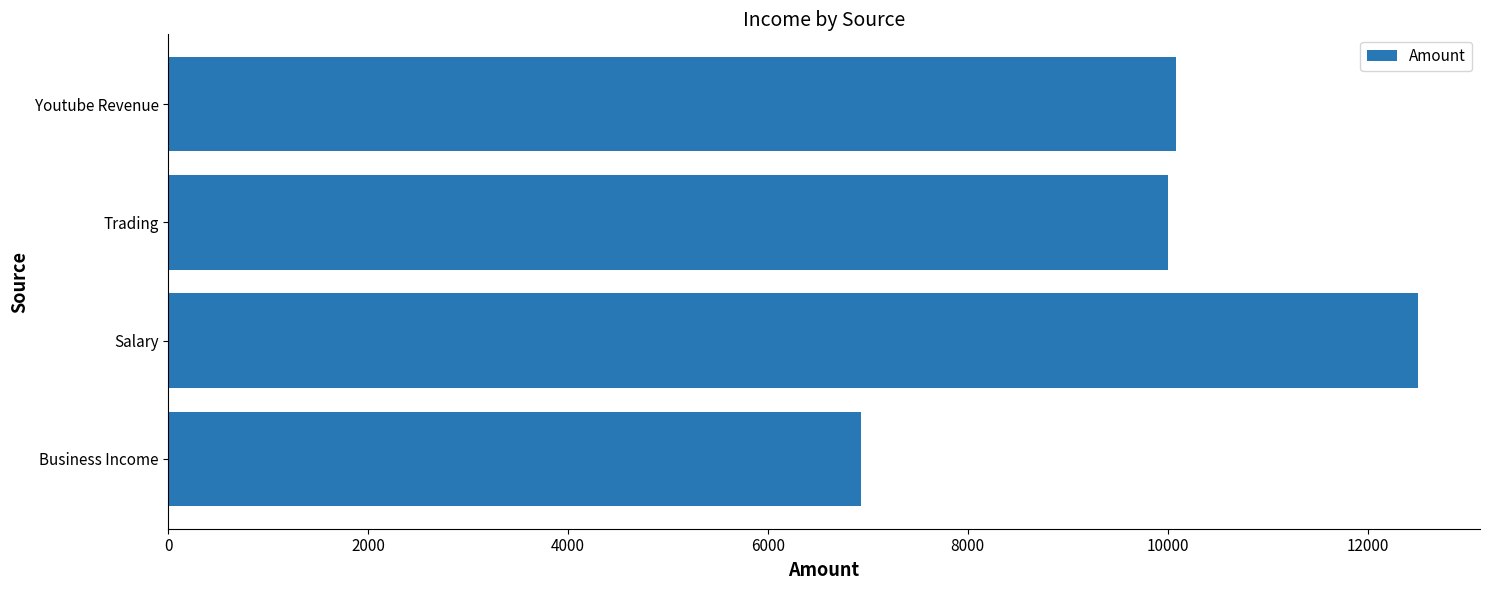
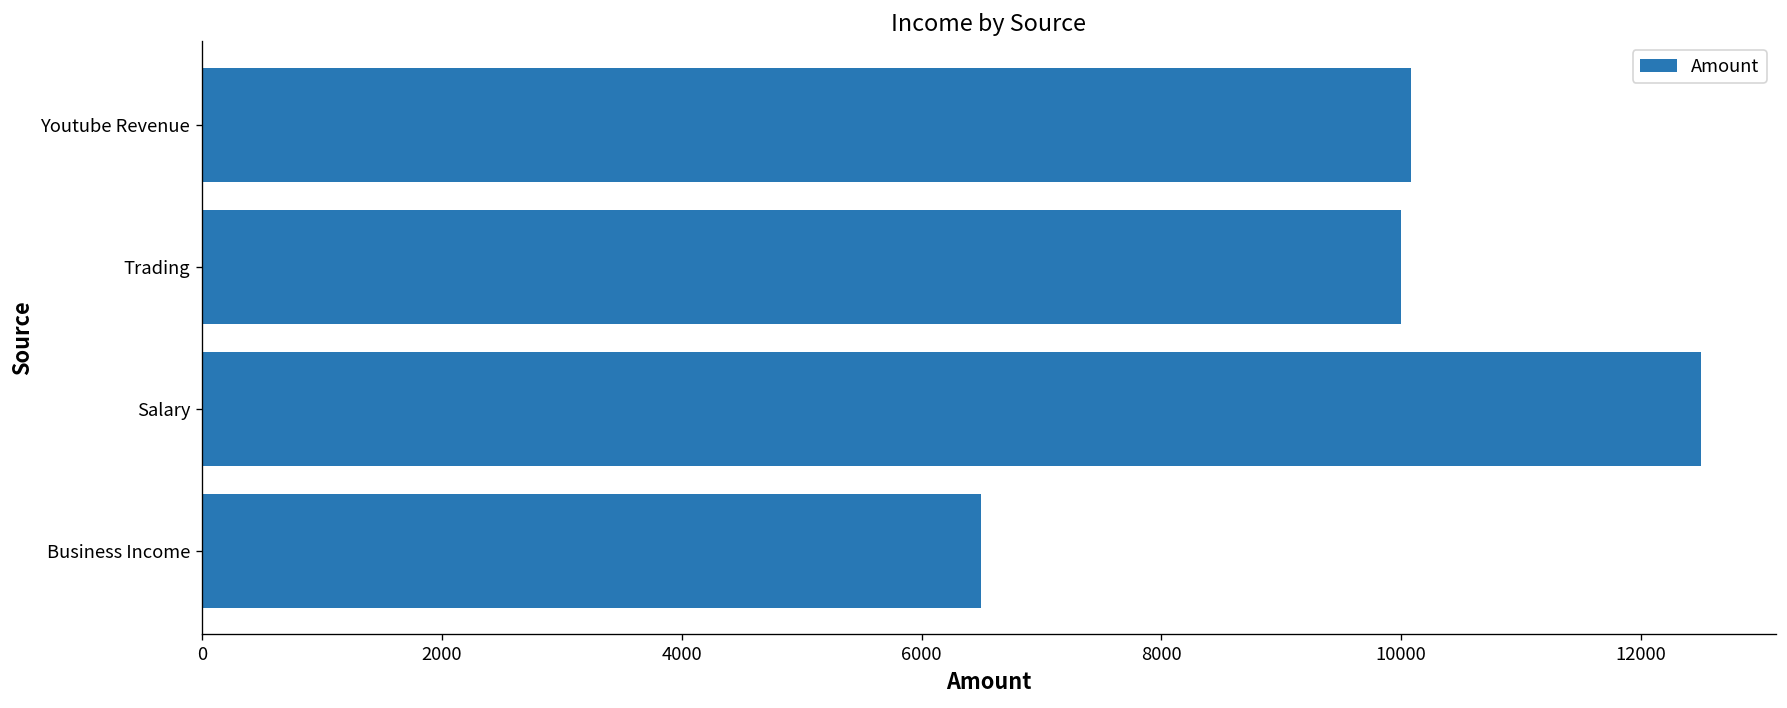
  {
    "Youtube Revenue": 10100,
    "Trading": 10000,
    "Salary": 12500,
-   "Business Income": 6900
+   "Business Income": 6500
  }
